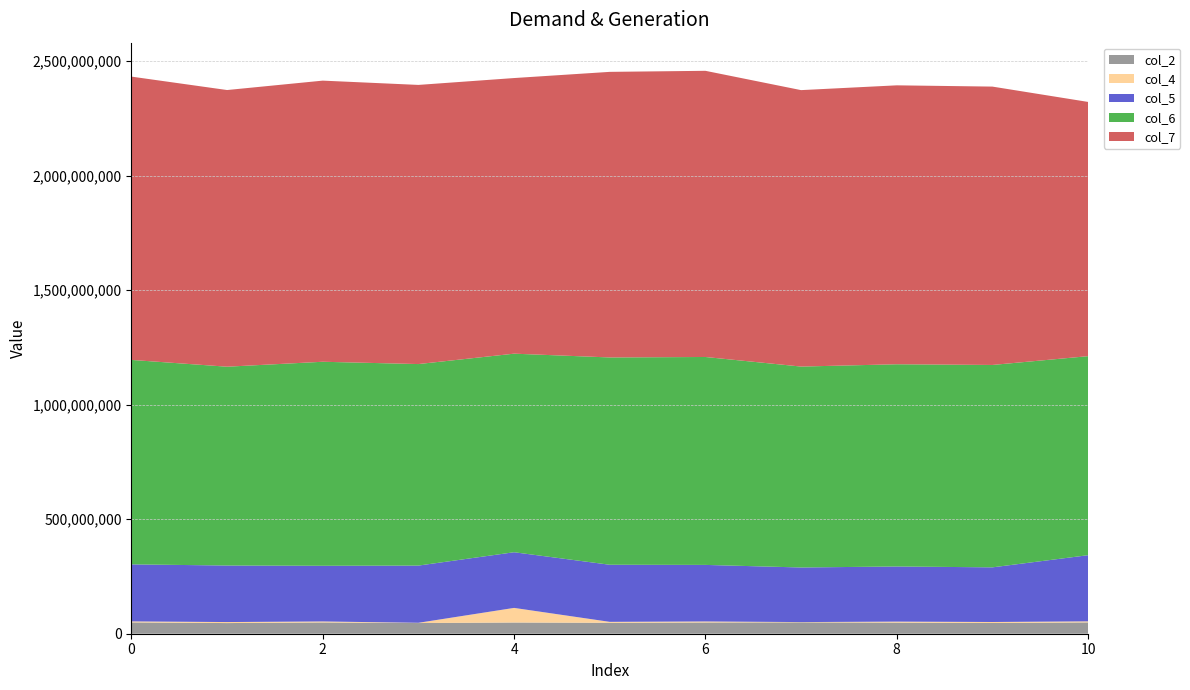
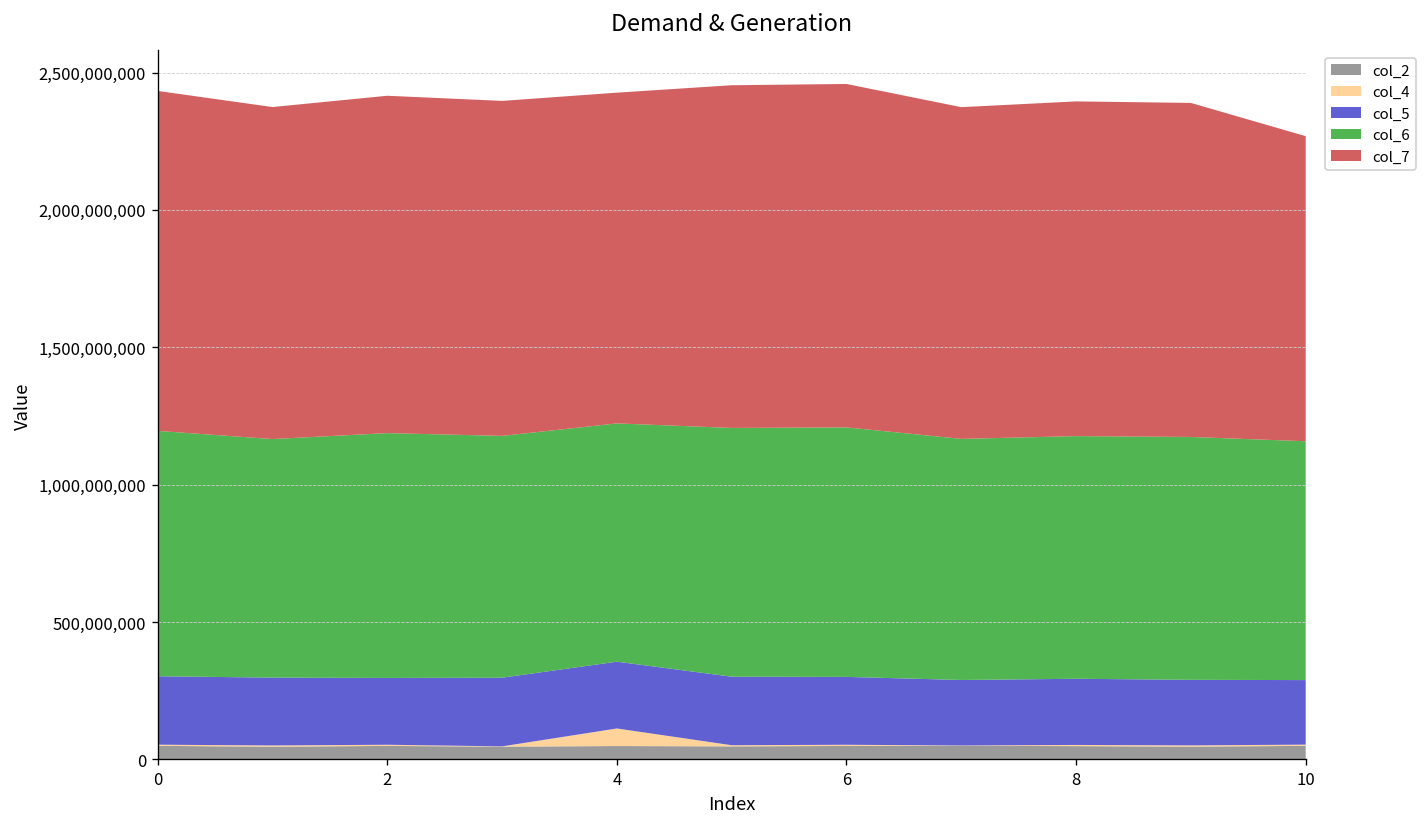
  {
    "col_2": {
      "4": "50,000,000"
    },
    "col_4": {
      "4": "60,000,000"
    },
    "col_5": {
      "0": "250,000,000",
      "2": "240,000,000",
      "4": "240,000,000",
      "6": "250,000,000",
      "8": "240,000,000",
-     "10": "290,000,000"
+     "10": "230,000,000"
    },
    "col_6": {
      "0": "890,000,000",
      "2": "890,000,000",
      "4": "870,000,000",
      "6": "910,000,000",
      "8": "880,000,000",
      "10": "870,000,000"
    },
    "col_7": {
      "0": "1,240,000,000",
      "2": "1,230,000,000",
      "4": "1,200,000,000",
      "6": "1,250,000,000",
      "8": "1,220,000,000",
      "10": "1,110,000,000"
    }
  }
